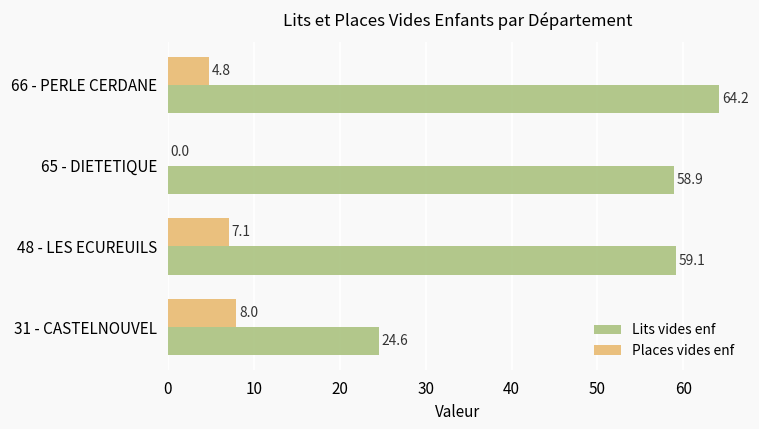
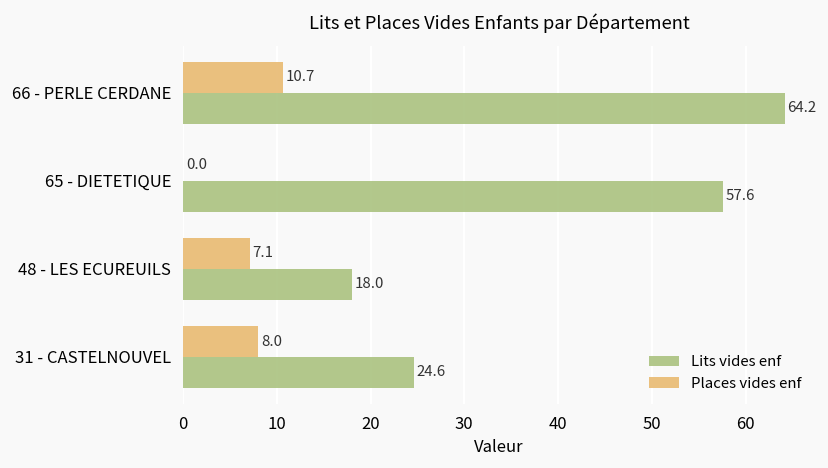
  {
    "Lits vides enf": {
      "66 - PERLE CERDANE": 64.2,
-     "65 - DIETETIQUE": 58.9,
-     "48 - LES ECUREUILS": 59.1,
+     "65 - DIETETIQUE": 57.6,
+     "48 - LES ECUREUILS": 18.0,
      "31 - CASTELNOUVEL": 24.6
    },
    "Places vides enf": {
-     "66 - PERLE CERDANE": 4.8,
+     "66 - PERLE CERDANE": 10.7,
      "65 - DIETETIQUE": 0.0,
      "48 - LES ECUREUILS": 7.1,
      "31 - CASTELNOUVEL": 8.0
    }
  }
